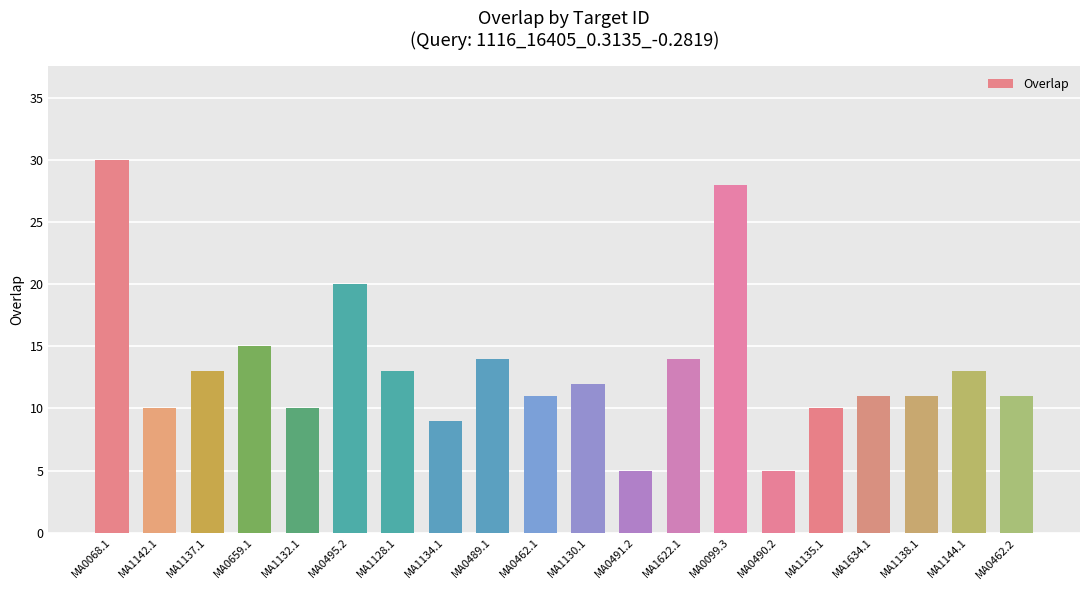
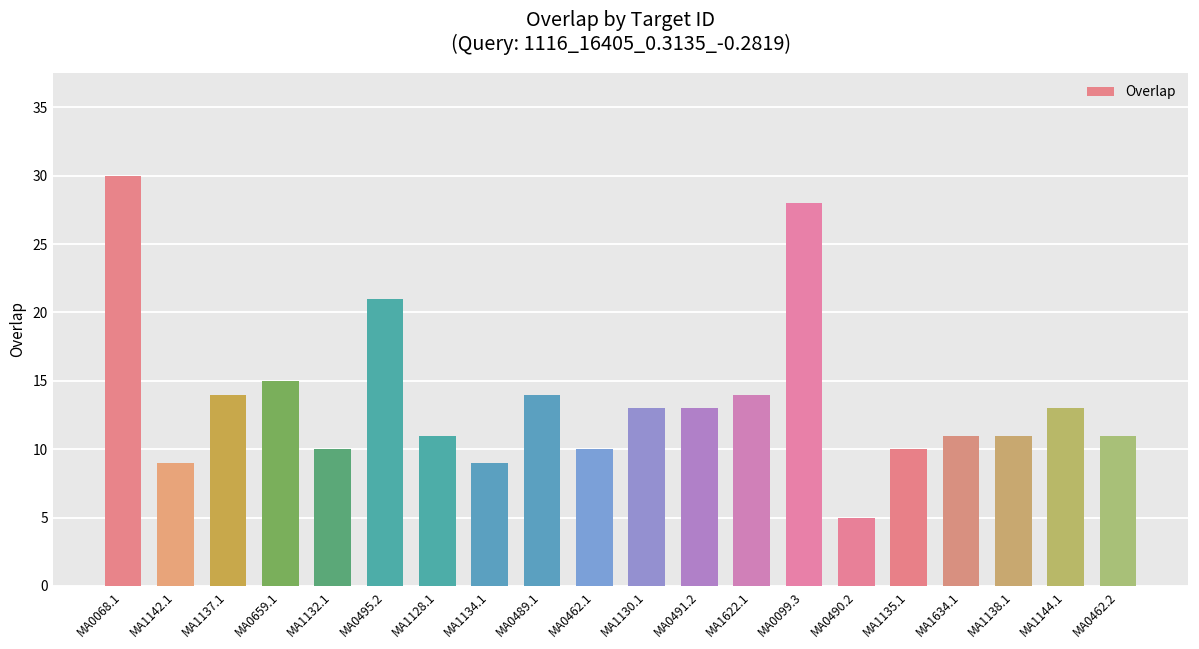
  {
    "MA0068.1": 30,
-   "MA1142.1": 10,
-   "MA1137.1": 13,
+   "MA1142.1": 9,
+   "MA1137.1": 14,
    "MA0659.1": 15,
    "MA1132.1": 10,
-   "MA0495.2": 20,
-   "MA1128.1": 13,
+   "MA0495.2": 21,
+   "MA1128.1": 11,
    "MA1134.1": 9,
    "MA0489.1": 14,
-   "MA0462.1": 11,
-   "MA1130.1": 12,
-   "MA0491.2": 5,
+   "MA0462.1": 10,
+   "MA1130.1": 13,
+   "MA0491.2": 13,
    "MA1622.1": 14,
    "MA0099.3": 28,
    "MA0490.2": 5,
    "MA1135.1": 10,
    "MA1634.1": 11,
    "MA1138.1": 11,
    "MA1144.1": 13,
    "MA0462.2": 11
  }
